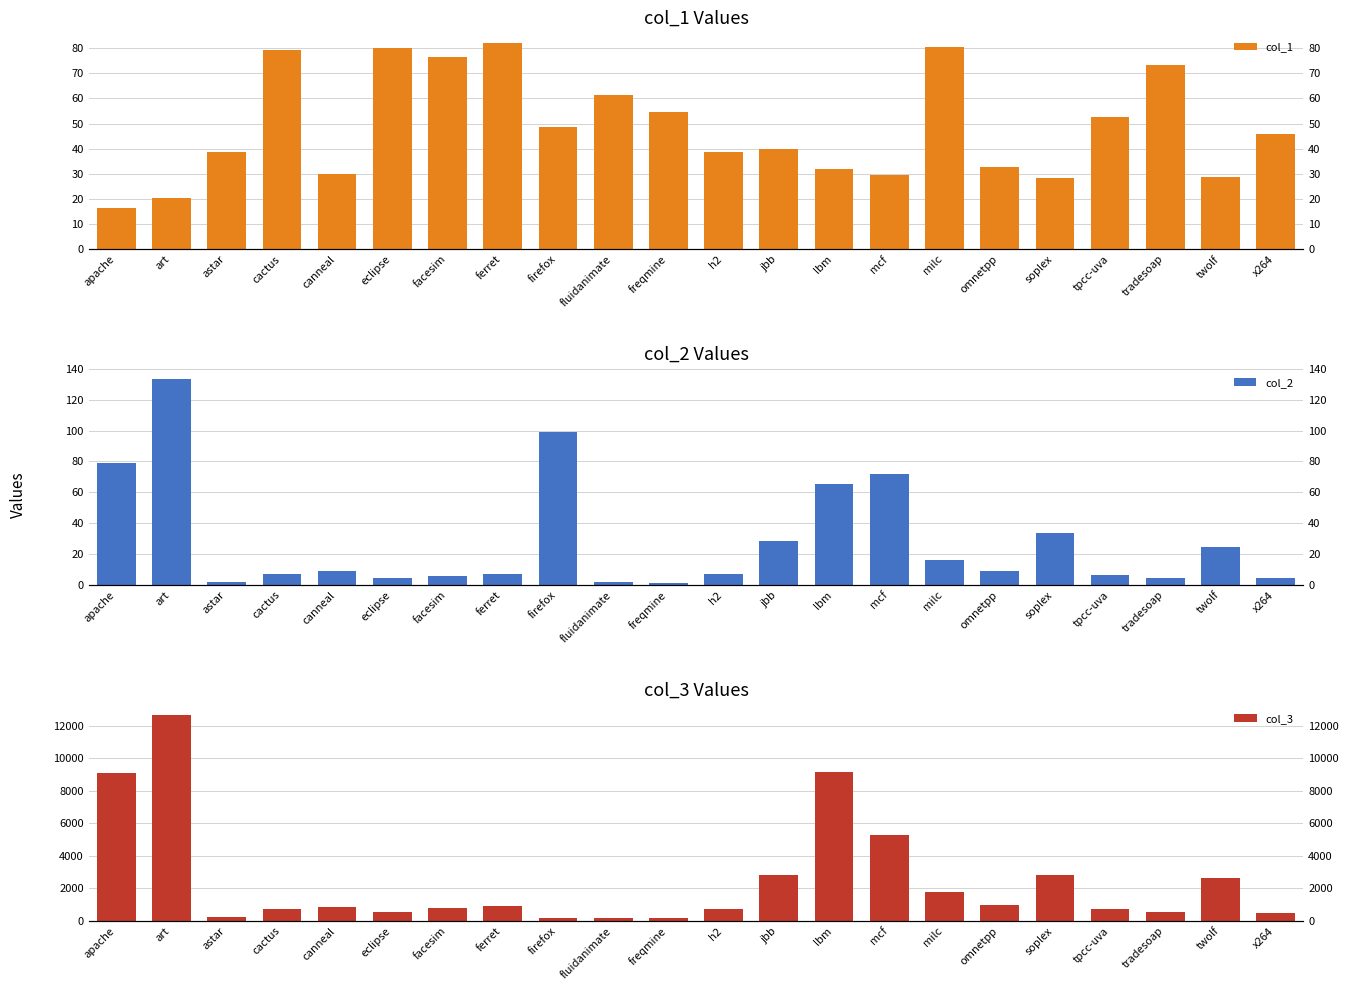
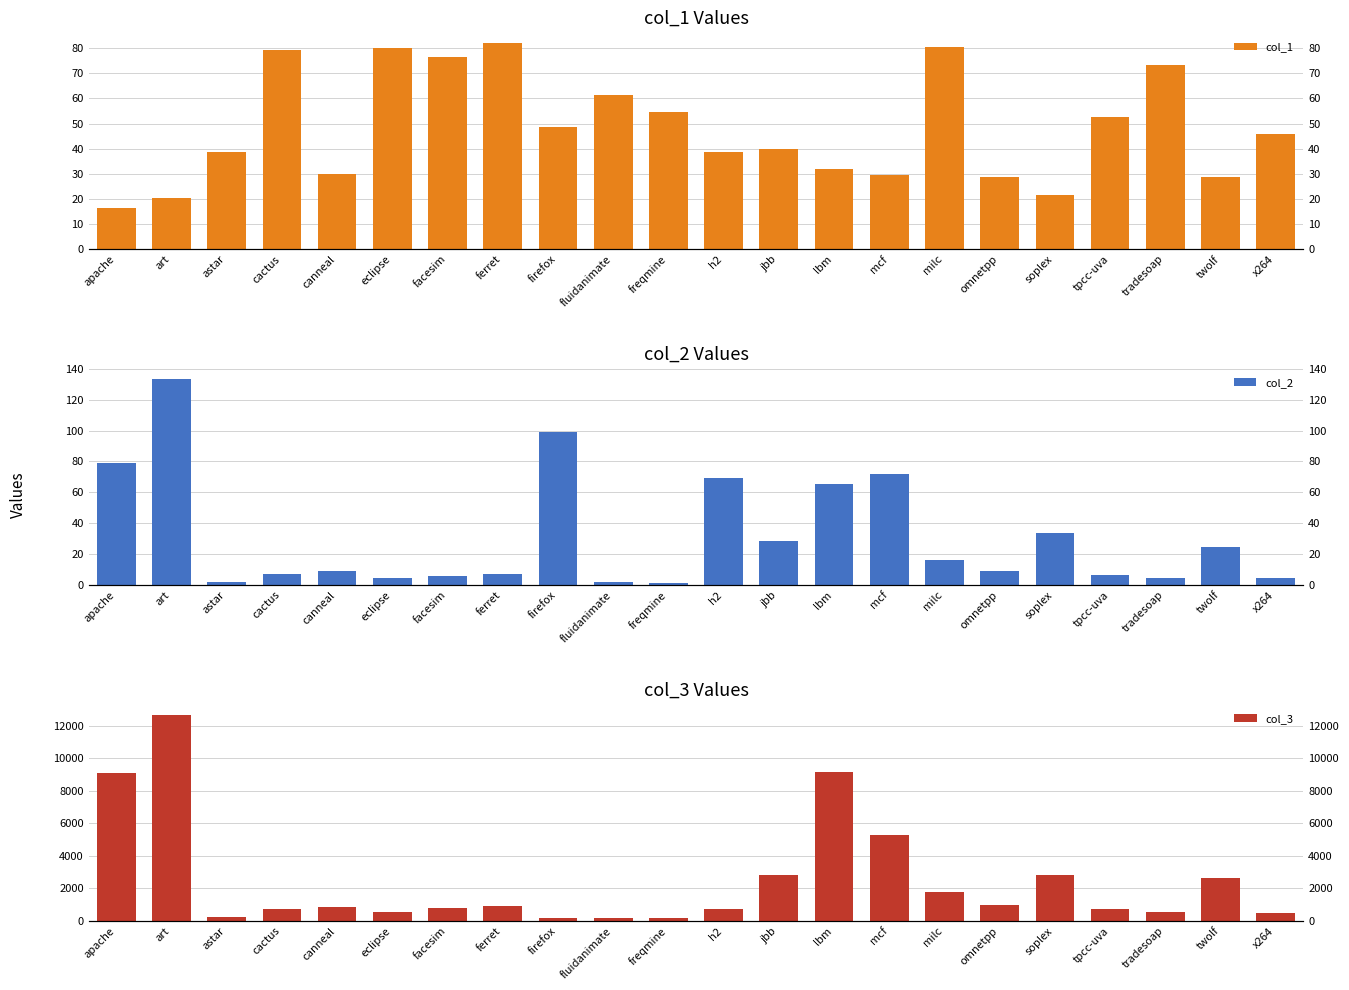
  {
    "col_1 Values": {
      "apache": 16,
      "art": 20,
      "astar": 39,
      "cactus": 79,
      "canneal": 30,
      "eclipse": 80,
      "facesim": 77,
      "ferret": 82,
      "firefox": 49,
      "fluidanimate": 62,
      "freqmine": 55,
      "h2": 38,
      "jbb": 40,
      "lbm": 32,
      "mcf": 29,
      "milc": 81,
-     "omnetpp": 33,
-     "soplex": 28,
+     "omnetpp": 29,
+     "soplex": 21,
      "tpcc-uva": 53,
      "tradesoap": 73,
      "twolf": 29,
      "x264": 46
    },
    "col_2 Values": {
      "apache": 79,
      "art": 134,
      "astar": 2,
      "cactus": 7,
      "canneal": 9,
      "eclipse": 4,
      "facesim": 6,
      "ferret": 7,
      "firefox": 99,
      "fluidanimate": 2,
-     "h2": 7,
+     "h2": 70,
      "jbb": 28,
      "lbm": 65,
      "mcf": 72,
      "milc": 16,
      "omnetpp": 9,
      "soplex": 34,
      "tpcc-uva": 6,
      "tradesoap": 4,
      "twolf": 25,
      "x264": 5
    },
    "col_3 Values": {
      "apache": 9100,
      "art": 12700,
      "astar": 200,
      "cactus": 700,
      "canneal": 900,
      "eclipse": 500,
      "facesim": 800,
      "ferret": 900,
      "firefox": 200,
      "fluidanimate": 200,
      "freqmine": 200,
      "h2": 800,
      "jbb": 2800,
      "lbm": 9100,
      "mcf": 5300,
      "milc": 1800,
      "omnetpp": 1000,
      "soplex": 2800,
      "tpcc-uva": 700,
      "tradesoap": 600,
      "twolf": 2600,
      "x264": 500
    }
  }
